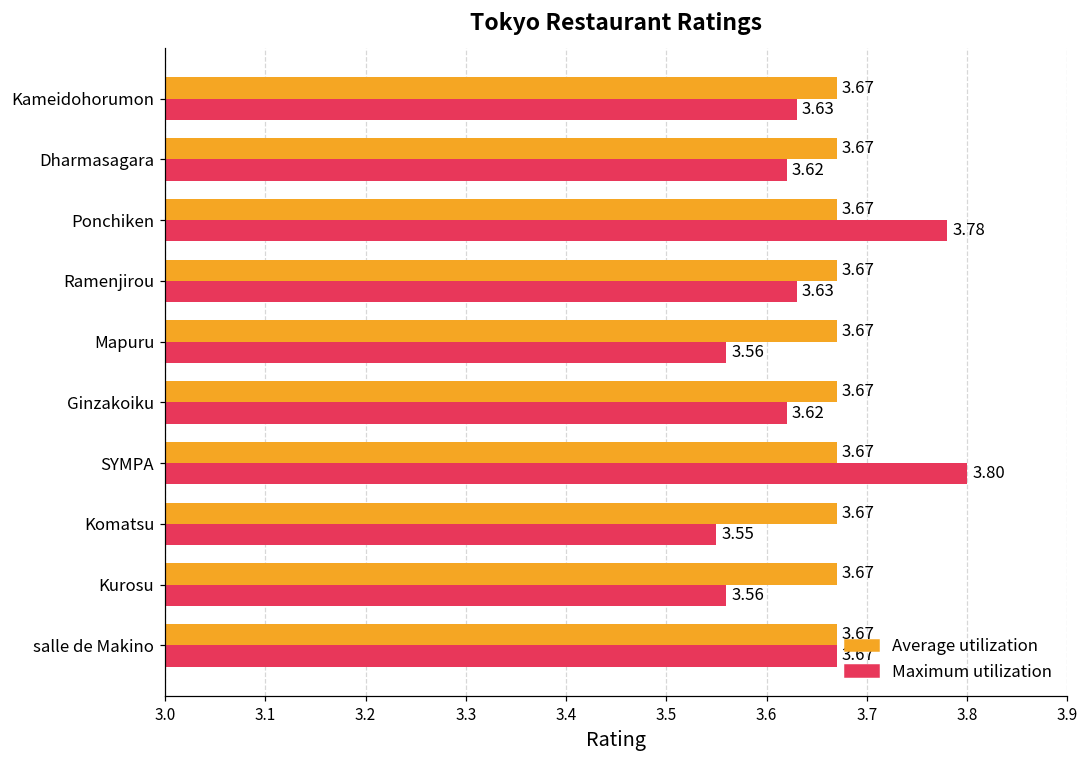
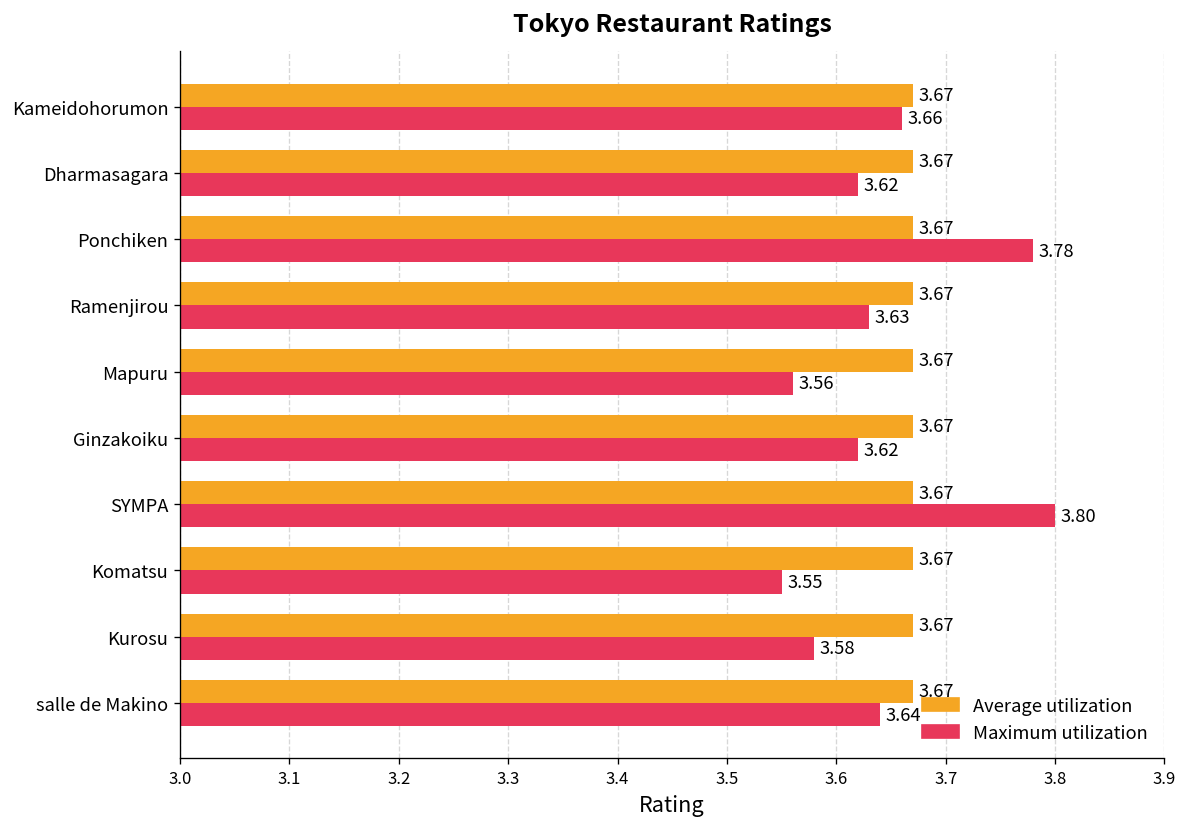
  {
    "Average utilization": {
      "Kameidohorumon": 3.67,
      "Dharmasagara": 3.67,
      "Ponchiken": 3.67,
      "Ramenjirou": 3.67,
      "Mapuru": 3.67,
      "Ginzakoiku": 3.67,
      "SYMPA": 3.67,
      "Komatsu": 3.67,
      "Kurosu": 3.67,
      "salle de Makino": 3.67
    },
    "Maximum utilization": {
-     "Kameidohorumon": 3.63,
+     "Kameidohorumon": 3.66,
      "Dharmasagara": 3.62,
      "Ponchiken": 3.78,
      "Ramenjirou": 3.63,
      "Mapuru": 3.56,
      "Ginzakoiku": 3.62,
      "SYMPA": 3.80,
      "Komatsu": 3.55,
-     "Kurosu": 3.56,
-     "salle de Makino": 3.67
+     "Kurosu": 3.58,
+     "salle de Makino": 3.64
    }
  }
